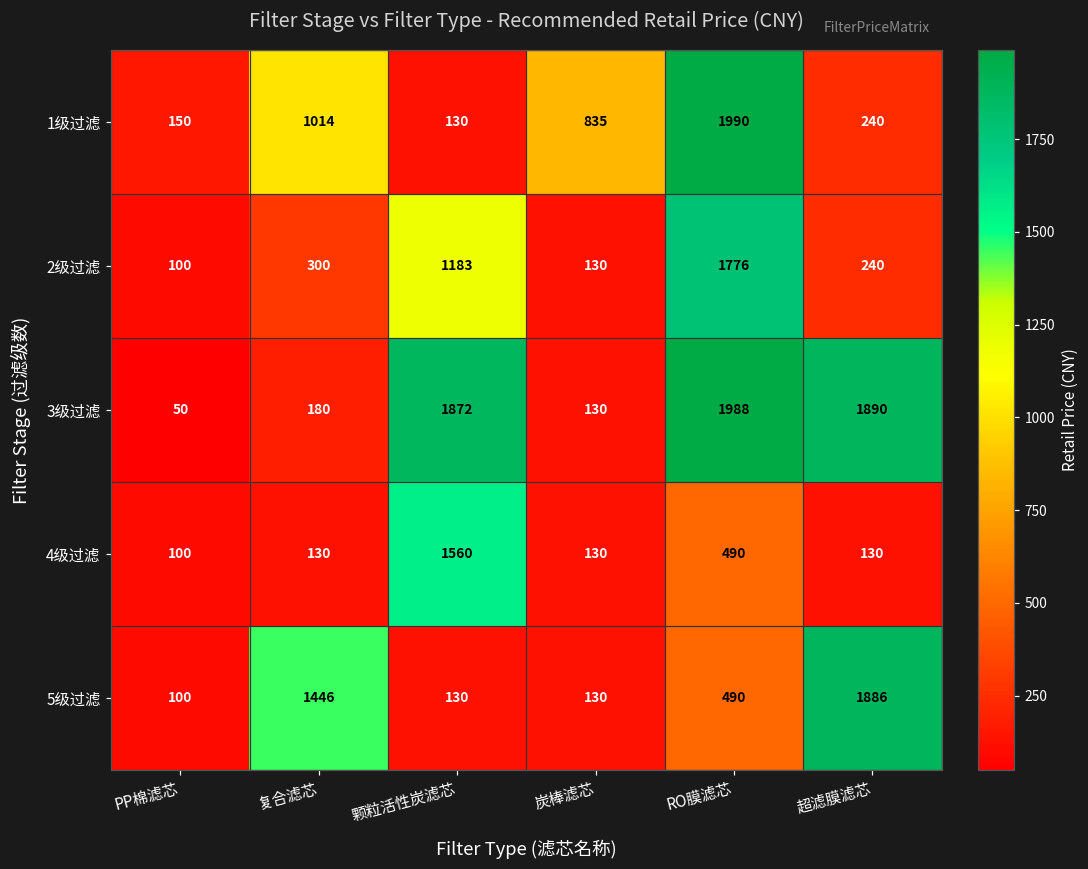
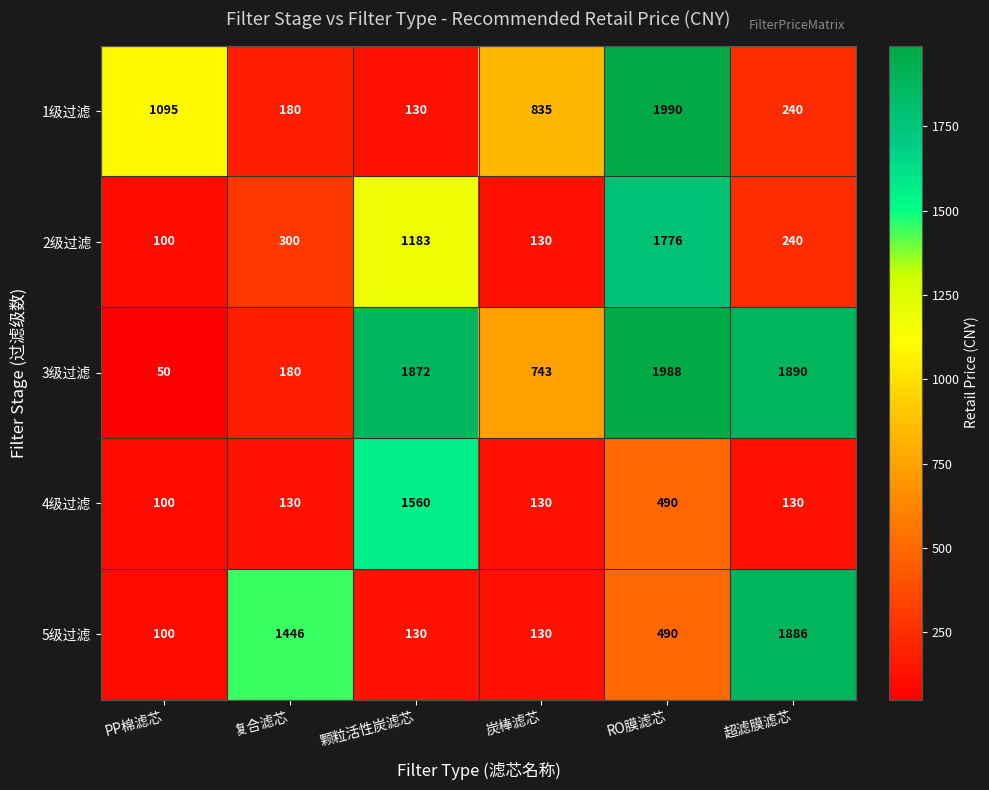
  {
    "1级过滤": {
-     "PP棉滤芯": 150,
-     "复合滤芯": 1014,
+     "PP棉滤芯": 1095,
+     "复合滤芯": 180,
      "颗粒活性炭滤芯": 130,
      "炭棒滤芯": 835,
      "RO膜滤芯": 1990,
      "超滤膜滤芯": 240
    },
    "2级过滤": {
      "PP棉滤芯": 100,
      "复合滤芯": 300,
      "颗粒活性炭滤芯": 1183,
      "炭棒滤芯": 130,
      "RO膜滤芯": 1776,
      "超滤膜滤芯": 240
    },
    "3级过滤": {
      "PP棉滤芯": 50,
      "复合滤芯": 180,
      "颗粒活性炭滤芯": 1872,
-     "炭棒滤芯": 130,
+     "炭棒滤芯": 743,
      "RO膜滤芯": 1988,
      "超滤膜滤芯": 1890
    },
    "4级过滤": {
      "PP棉滤芯": 100,
      "复合滤芯": 130,
      "颗粒活性炭滤芯": 1560,
      "炭棒滤芯": 130,
      "RO膜滤芯": 490,
      "超滤膜滤芯": 130
    },
    "5级过滤": {
      "PP棉滤芯": 100,
      "复合滤芯": 1446,
      "颗粒活性炭滤芯": 130,
      "炭棒滤芯": 130,
      "RO膜滤芯": 490,
      "超滤膜滤芯": 1886
    }
  }
